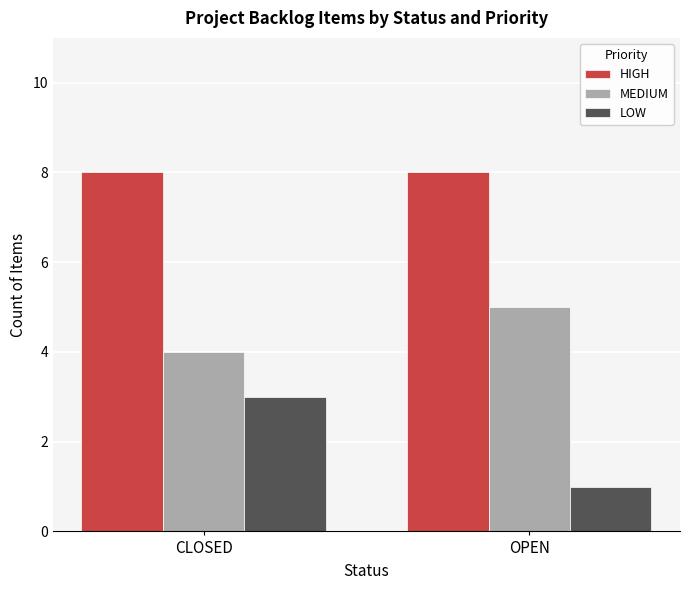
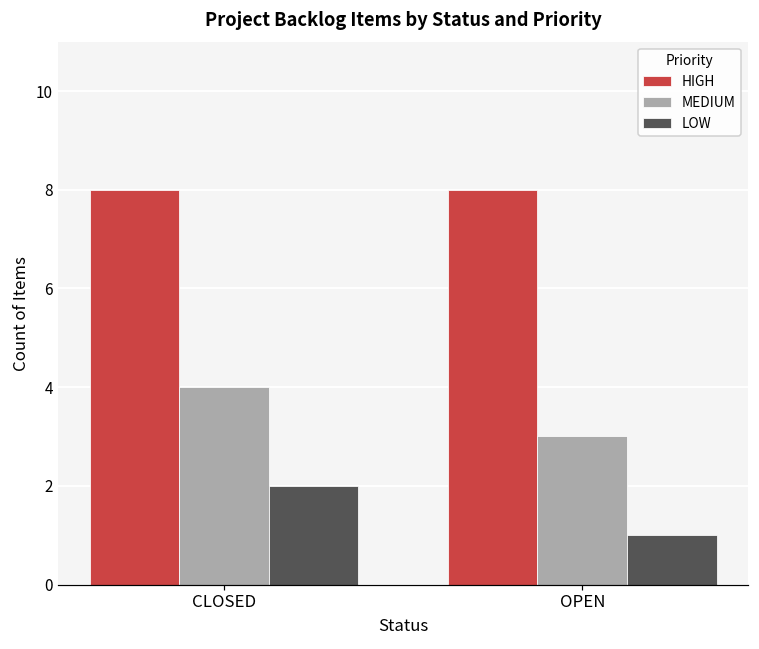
  {
    "HIGH": {
      "CLOSED": 8,
      "OPEN": 8
    },
    "MEDIUM": {
      "CLOSED": 4,
-     "OPEN": 5
+     "OPEN": 3
    },
    "LOW": {
-     "CLOSED": 3,
+     "CLOSED": 2,
      "OPEN": 1
    }
  }
